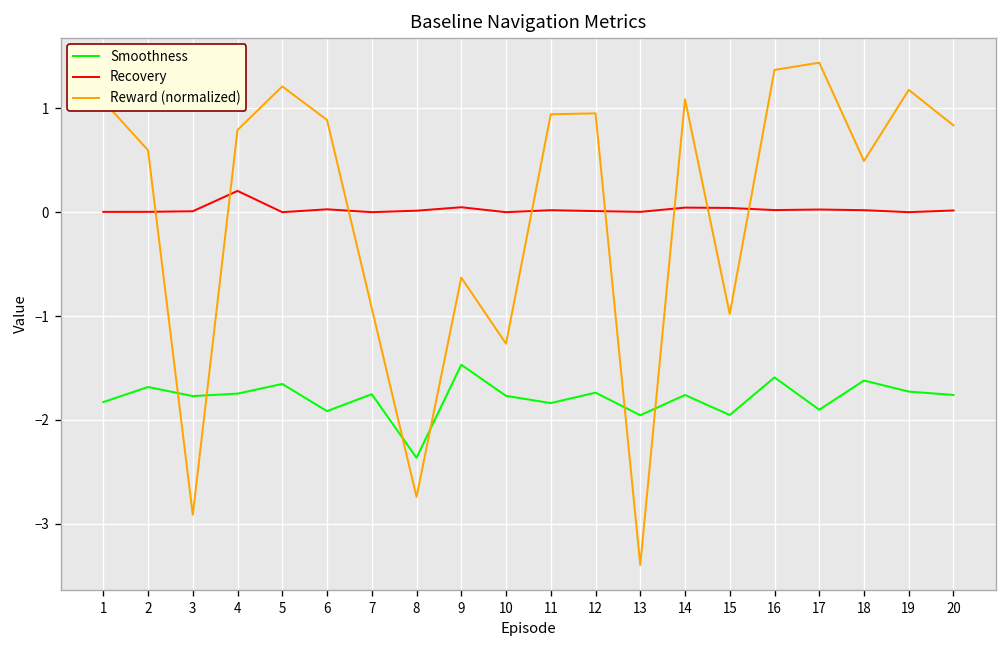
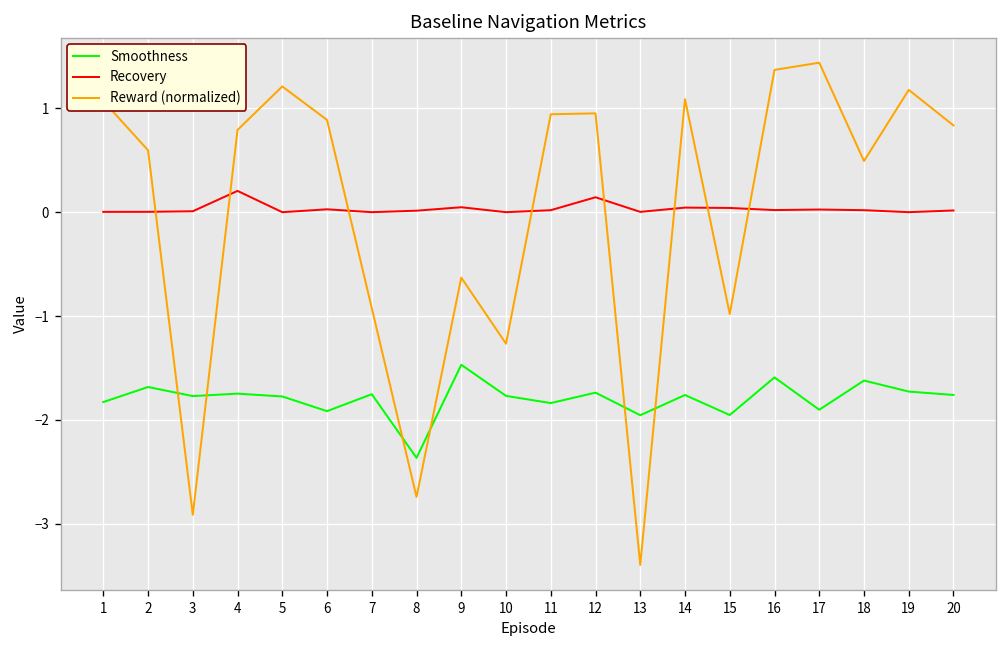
  {
    "Smoothness": {
      "1": -1.8,
      "2": -1.7,
      "3": -1.8,
      "4": -1.7,
-     "5": -1.7,
+     "5": -1.8,
      "6": -1.9,
      "7": -1.8,
      "8": -2.4,
      "9": -1.5,
      "10": -1.8,
      "11": -1.8,
      "12": -1.7,
      "13": -2.0,
      "14": -1.8,
      "15": -2.0,
      "16": -1.6,
      "17": -1.9,
      "18": -1.6,
      "19": -1.7,
      "20": -1.8
    },
    "Recovery": {
      "1": 0.0,
      "2": 0.0,
      "3": 0.0,
      "4": 0.2,
      "5": 0.0,
      "6": 0.0,
      "7": 0.0,
      "8": 0.0,
      "9": 0.0,
      "10": 0.0,
      "11": 0.0,
-     "12": 0.0,
+     "12": 0.1,
      "13": 0.0,
      "14": 0.0,
      "15": 0.0,
      "16": 0.0,
      "17": 0.0,
      "18": 0.0,
      "19": 0.0,
      "20": 0.0
    },
    "Reward (normalized)": {
      "2": 0.6,
      "3": -2.9,
      "4": 0.8,
      "5": 1.2,
      "6": 0.9,
      "7": -0.9,
      "8": -2.7,
      "9": -0.6,
      "10": -1.3,
      "11": 0.9,
      "12": 1.0,
      "13": -3.4,
      "14": 1.1,
      "15": -1.0,
      "16": 1.4,
      "17": 1.4,
      "18": 0.5,
      "19": 1.2,
      "20": 0.8
    }
  }
